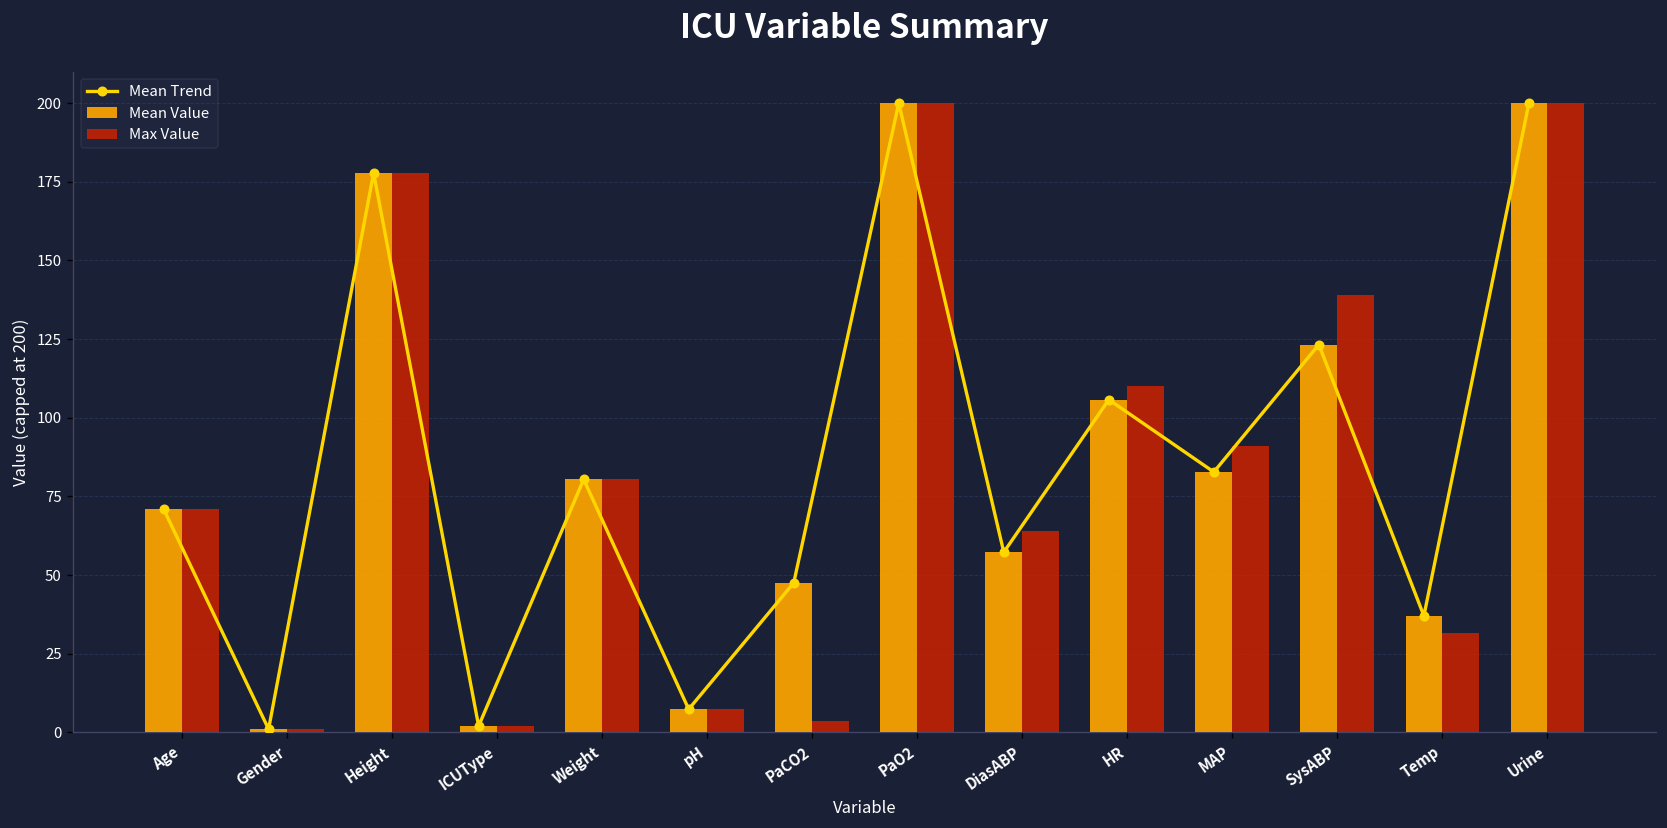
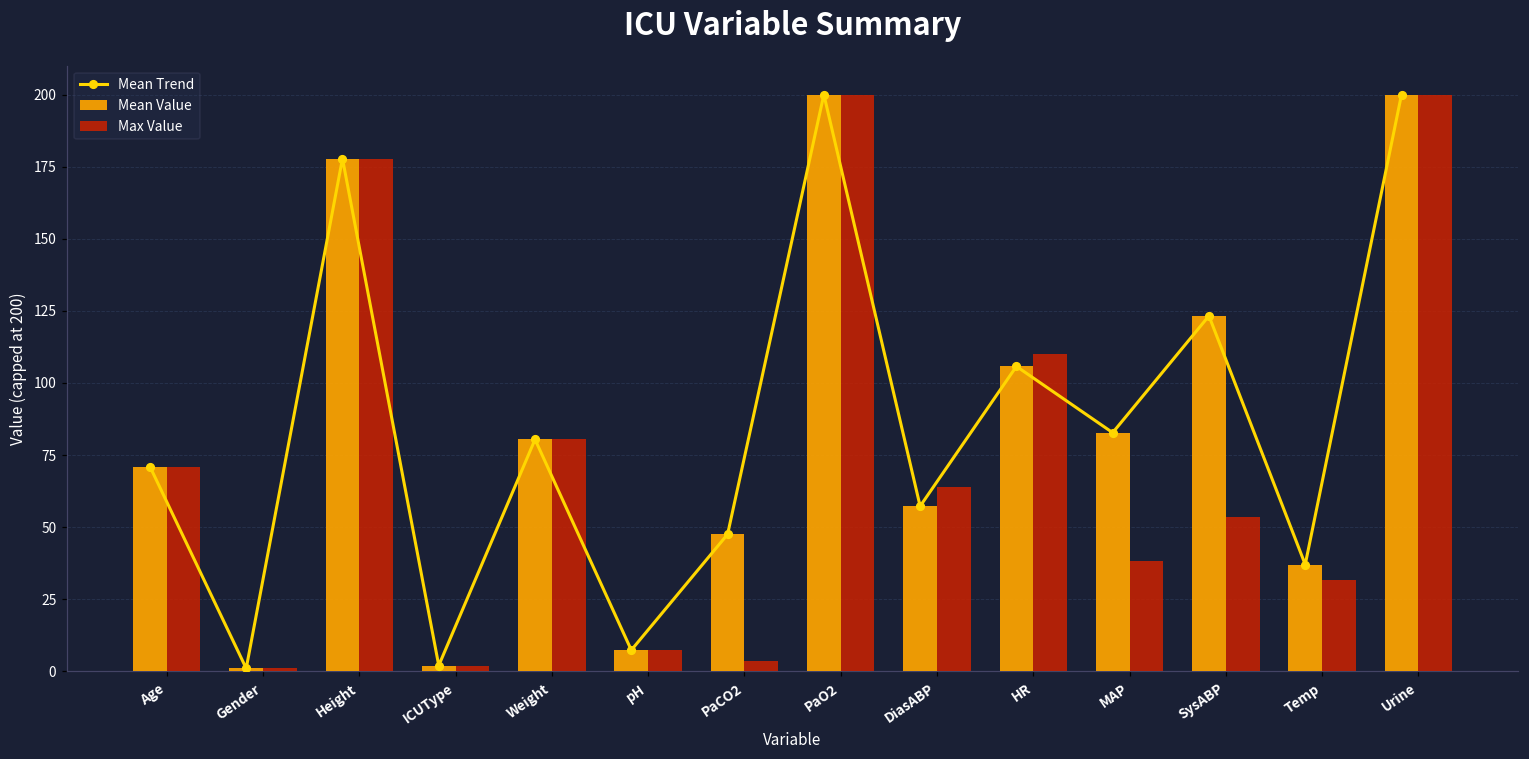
  {
    "Max Value": {
      "Age": 71,
      "Gender": 1,
      "Height": 178,
      "ICUType": 2,
      "Weight": 80,
      "pH": 7,
      "PaCO2": 4,
      "PaO2": 200,
      "DiasABP": 64,
      "HR": 110,
-     "MAP": 91,
-     "SysABP": 139,
+     "MAP": 38,
+     "SysABP": 54,
      "Temp": 32,
      "Urine": 200
    }
  }
